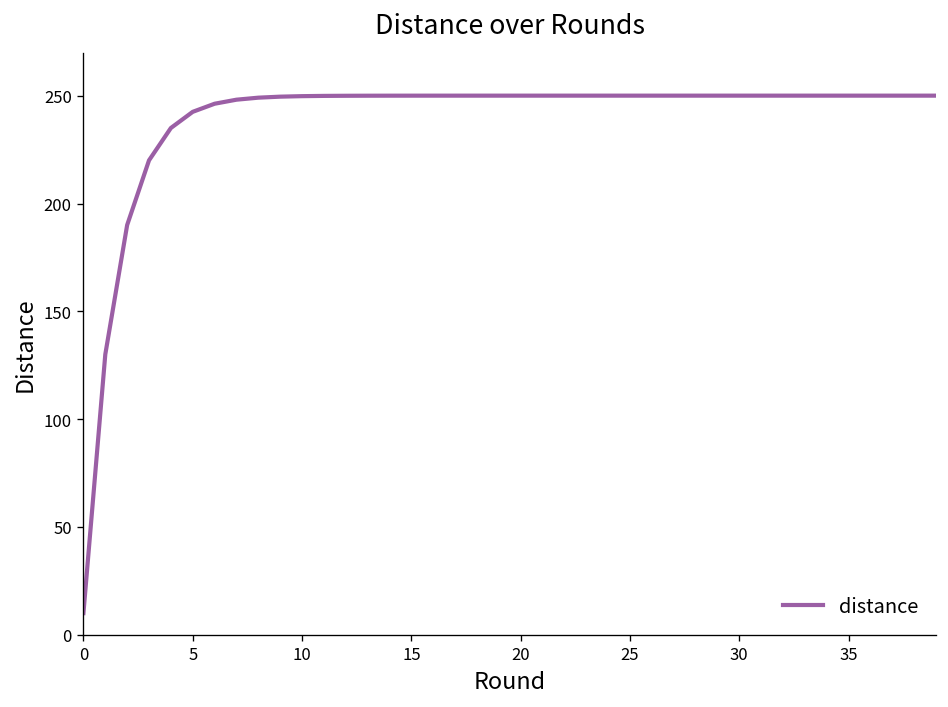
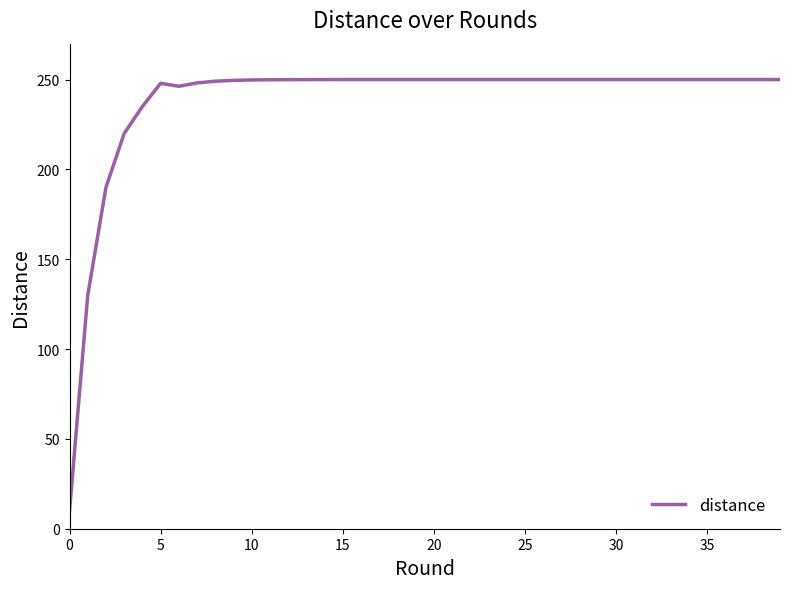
  {
    "0": 10,
-   "5": 243,
+   "5": 248,
    "10": 250,
    "15": 250,
    "20": 250,
    "25": 250,
    "30": 250,
    "35": 250
  }
